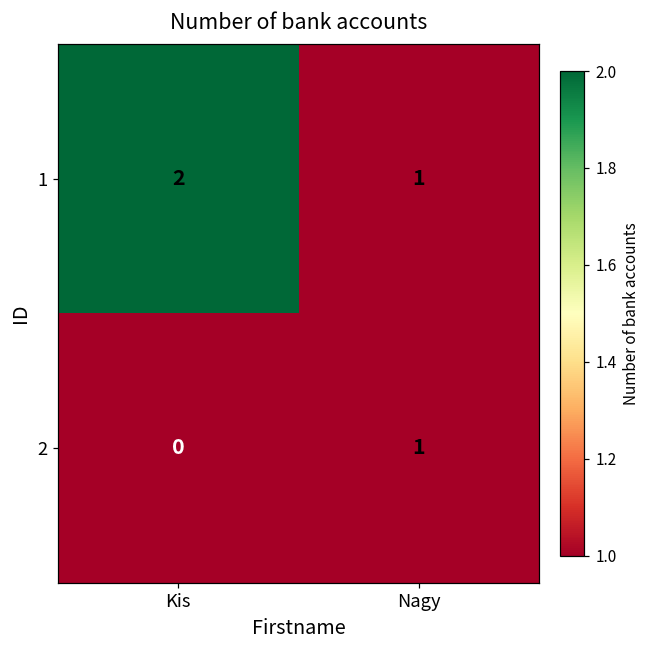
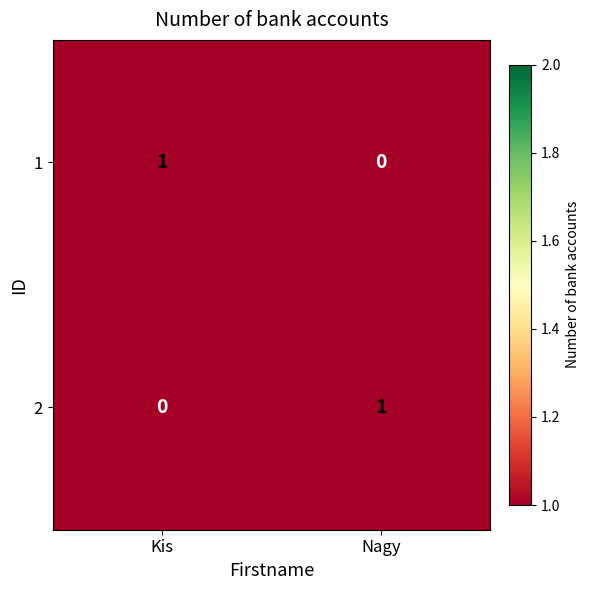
  {
    "1": {
-     "Kis": 2,
-     "Nagy": 1
+     "Kis": 1,
+     "Nagy": 0
    },
    "2": {
      "Kis": 0,
      "Nagy": 1
    }
  }
